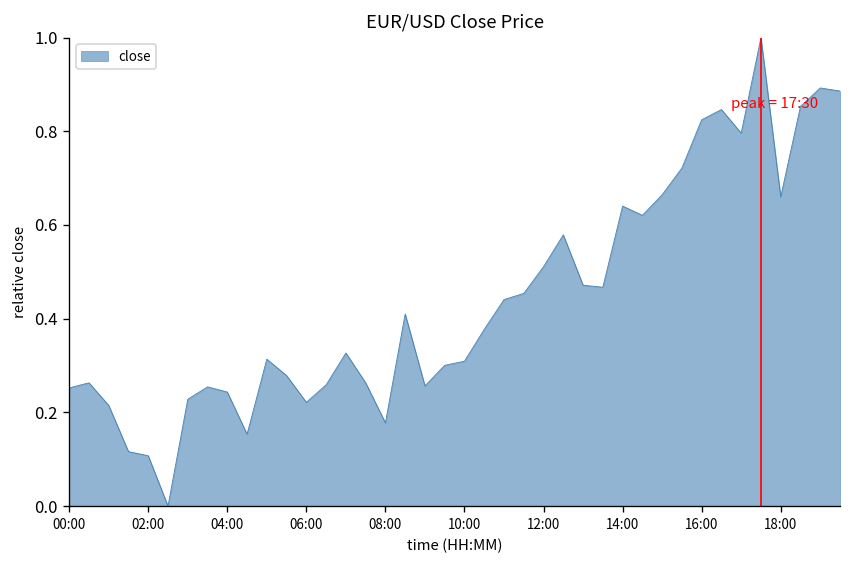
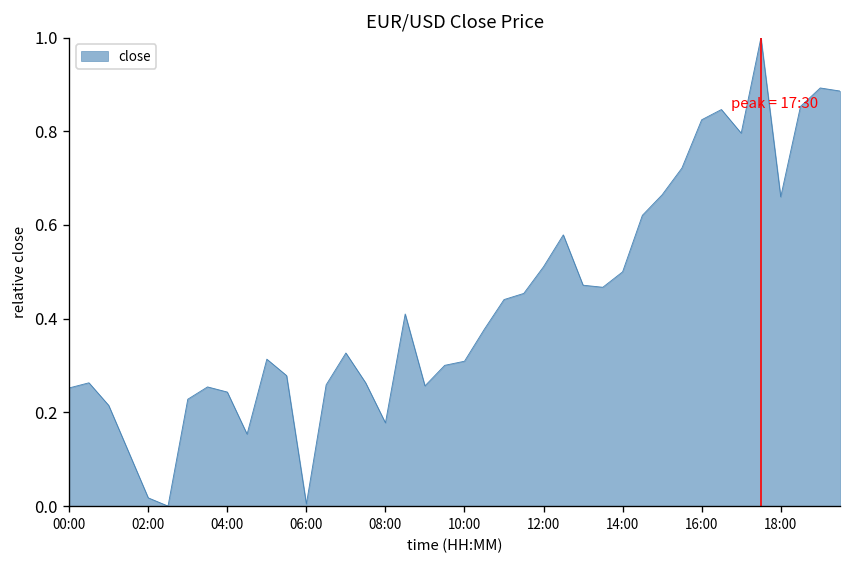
  {
    "00:00": 0.25,
-   "02:00": 0.11,
+   "02:00": 0.02,
    "04:00": 0.24,
-   "06:00": 0.22,
+   "06:00": 0.00,
    "08:00": 0.18,
    "10:00": 0.31,
    "12:00": 0.51,
-   "14:00": 0.64,
+   "14:00": 0.50,
    "16:00": 0.82,
    "18:00": 0.66
  }
